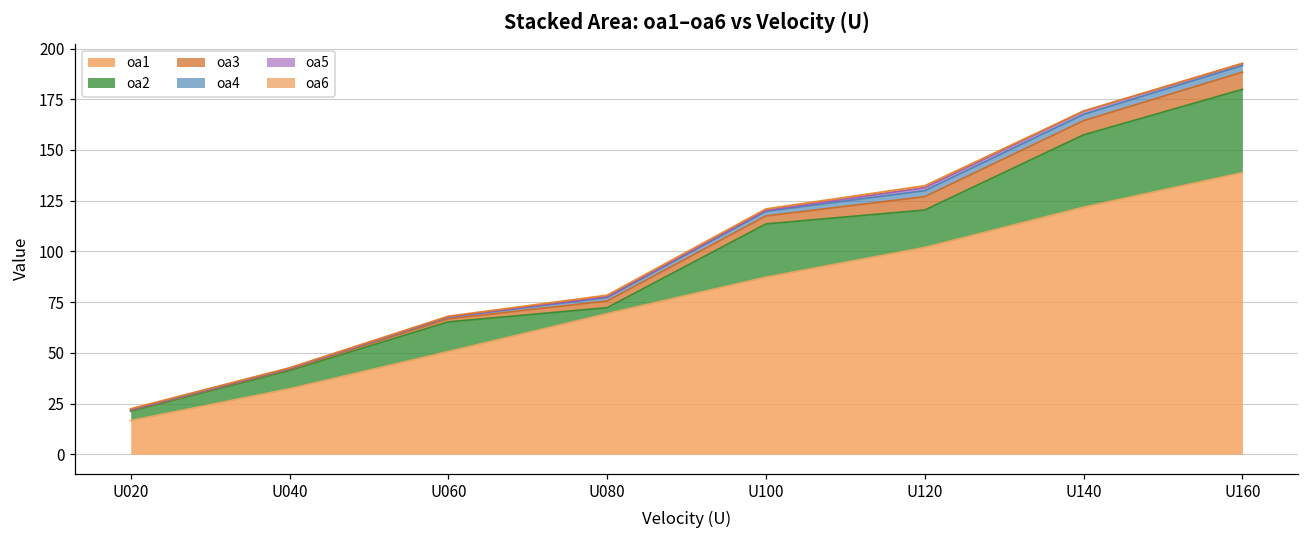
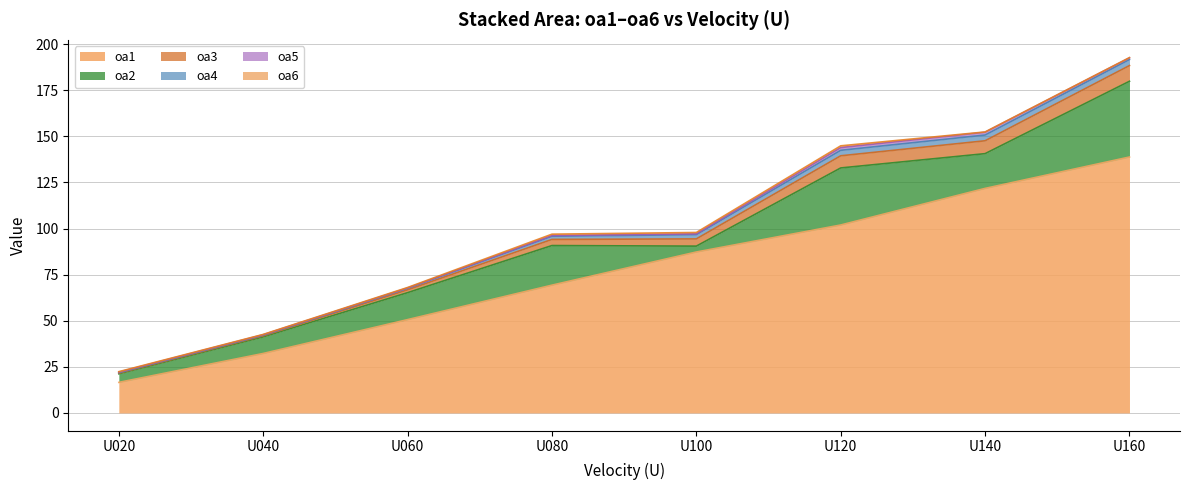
  {
    "oa2": {
      "U060": 15,
-     "U080": 3,
-     "U100": 26,
-     "U120": 18,
-     "U140": 36,
+     "U080": 21,
+     "U100": 3,
+     "U120": 31,
+     "U140": 19,
      "U160": 41
    },
    "oa4": {
      "U120": 3,
      "U140": 3
    }
  }
